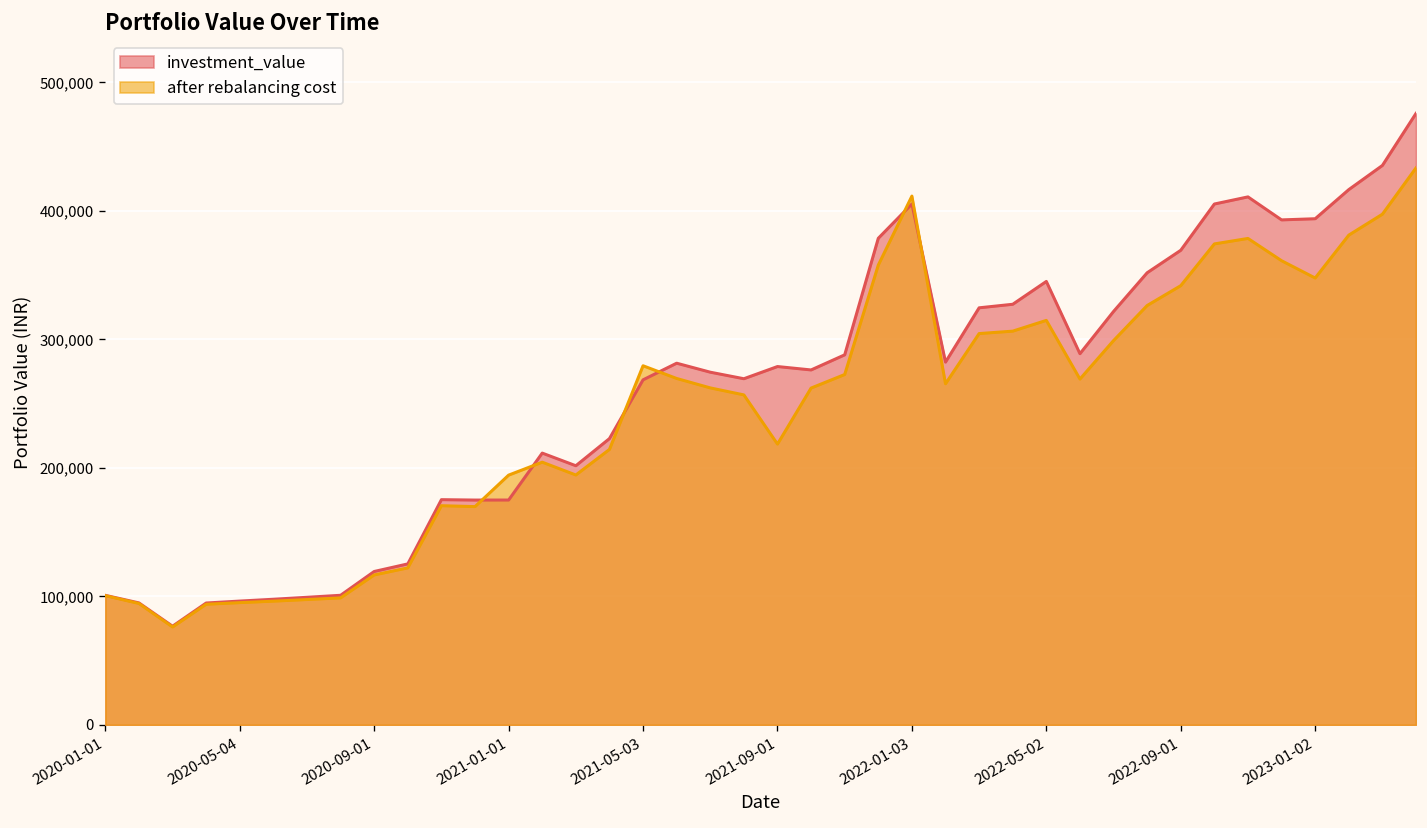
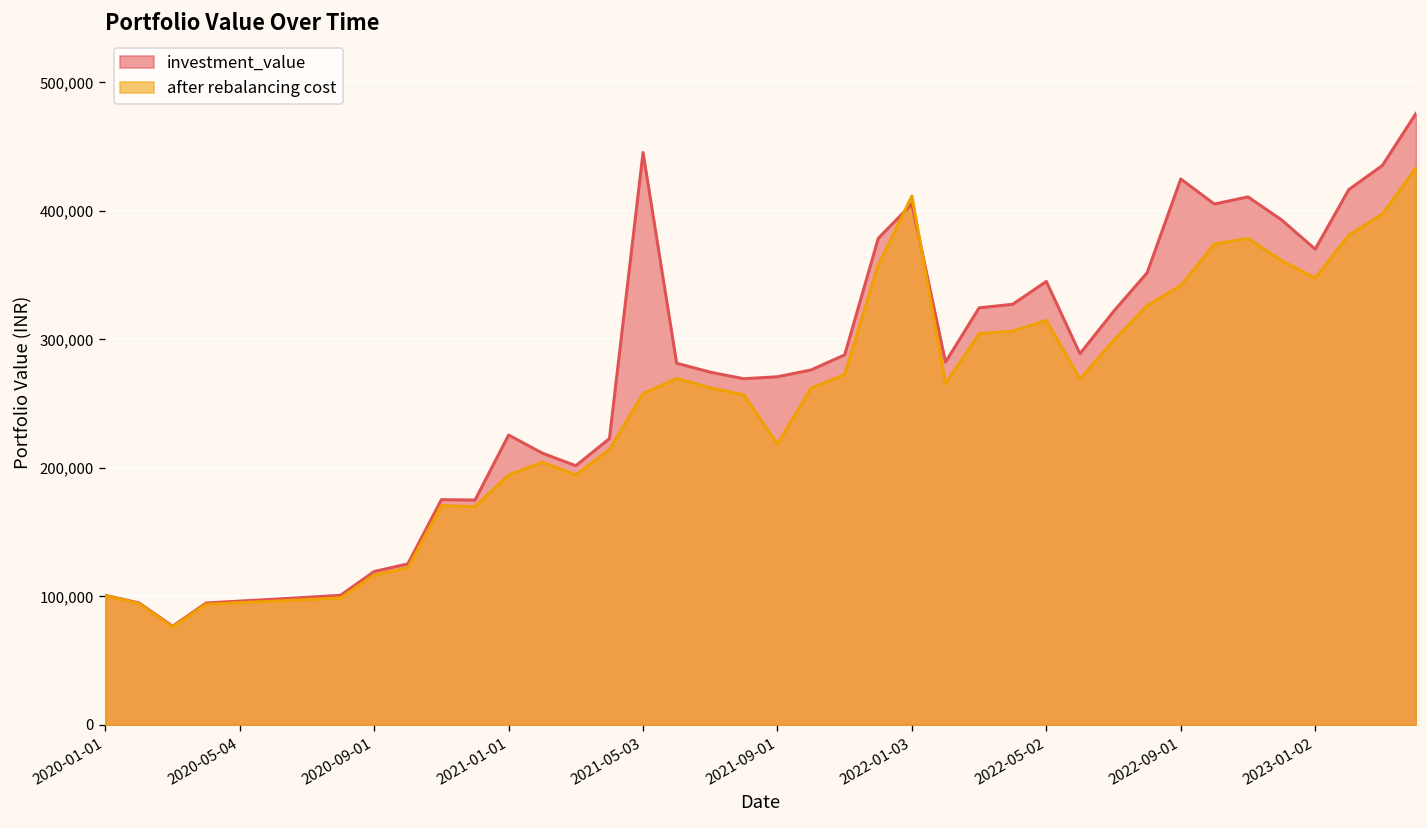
  {
    "investment_value": {
      "2020-09-01": "119,000",
-     "2021-01-01": "175,000",
-     "2021-05-03": "269,000",
-     "2021-09-01": "279,000",
+     "2021-01-01": "226,000",
+     "2021-05-03": "446,000",
+     "2021-09-01": "271,000",
      "2022-01-03": "405,000",
      "2022-05-02": "345,000",
-     "2022-09-01": "369,000",
-     "2023-01-02": "394,000"
+     "2022-09-01": "425,000",
+     "2023-01-02": "370,000"
    },
    "after rebalancing cost": {
      "2020-09-01": "117,000",
      "2021-01-01": "194,000",
-     "2021-05-03": "280,000",
+     "2021-05-03": "258,000",
      "2021-09-01": "219,000",
      "2022-01-03": "412,000",
      "2022-05-02": "315,000",
      "2022-09-01": "342,000",
      "2023-01-02": "348,000"
    }
  }
